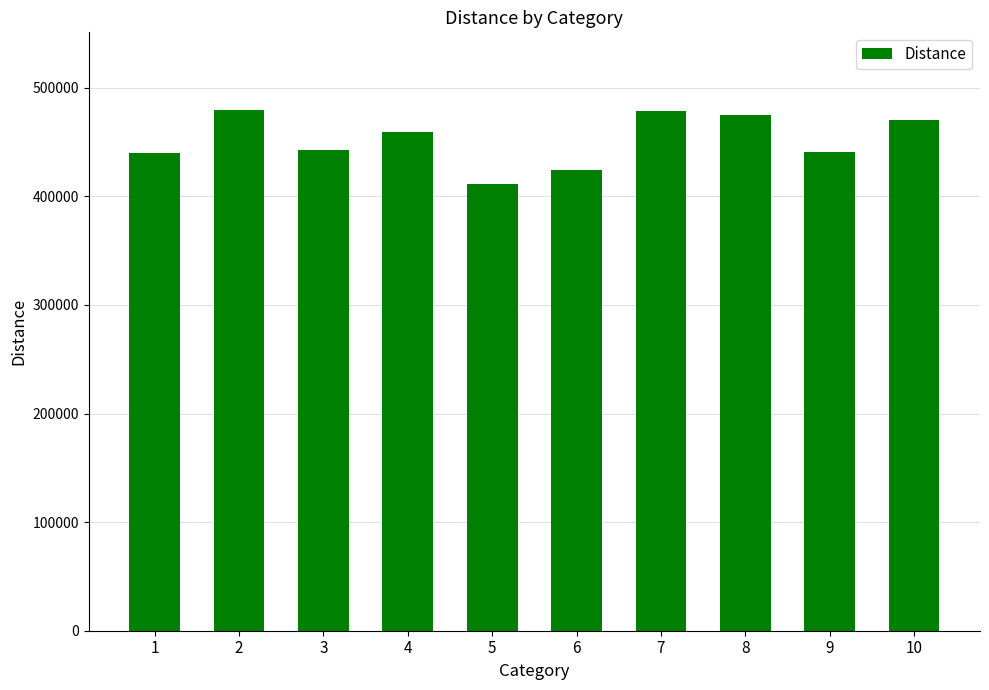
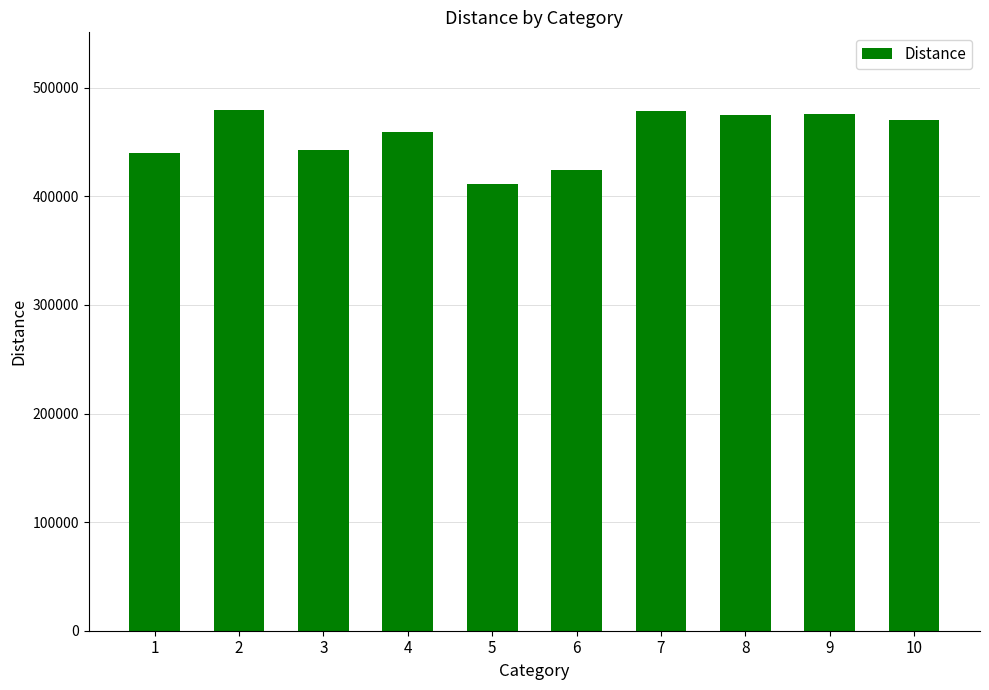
  {
    "1": 440000,
    "2": 479000,
    "3": 443000,
    "4": 460000,
    "5": 412000,
    "6": 424000,
    "7": 479000,
    "8": 475000,
-   "9": 440000,
+   "9": 476000,
    "10": 470000
  }
